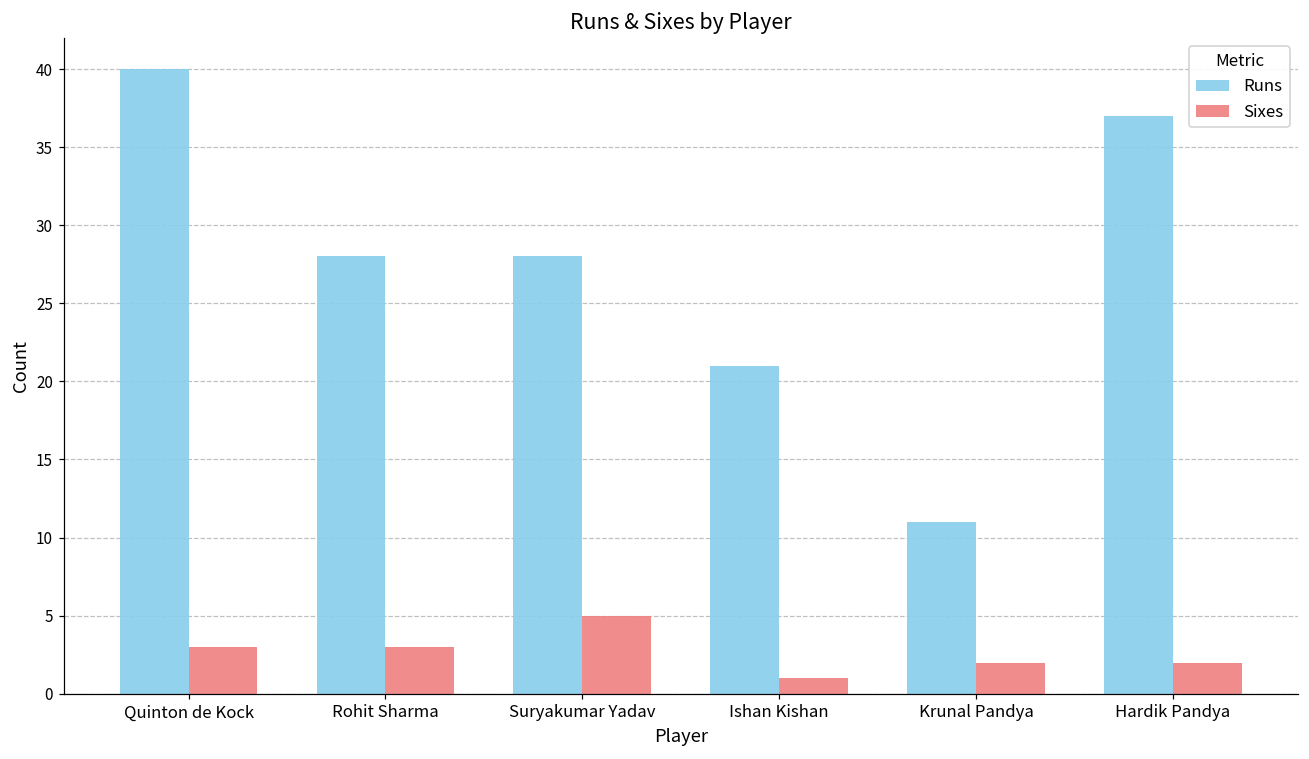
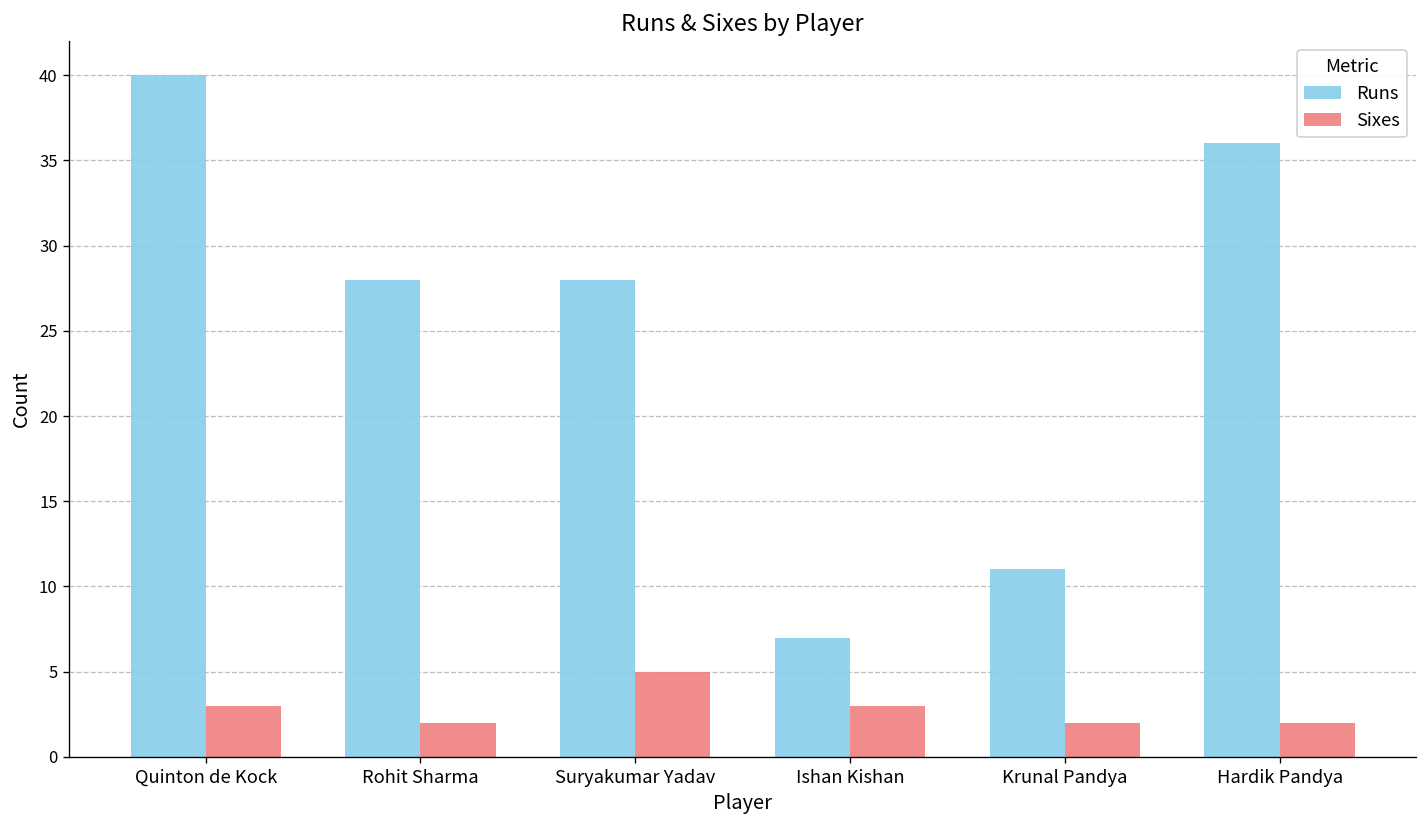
  {
    "Runs": {
      "Quinton de Kock": 40,
      "Rohit Sharma": 28,
      "Suryakumar Yadav": 28,
-     "Ishan Kishan": 21,
+     "Ishan Kishan": 7,
      "Krunal Pandya": 11,
-     "Hardik Pandya": 37
+     "Hardik Pandya": 36
    },
    "Sixes": {
      "Quinton de Kock": 3,
-     "Rohit Sharma": 3,
+     "Rohit Sharma": 2,
      "Suryakumar Yadav": 5,
-     "Ishan Kishan": 1,
+     "Ishan Kishan": 3,
      "Krunal Pandya": 2,
      "Hardik Pandya": 2
    }
  }
